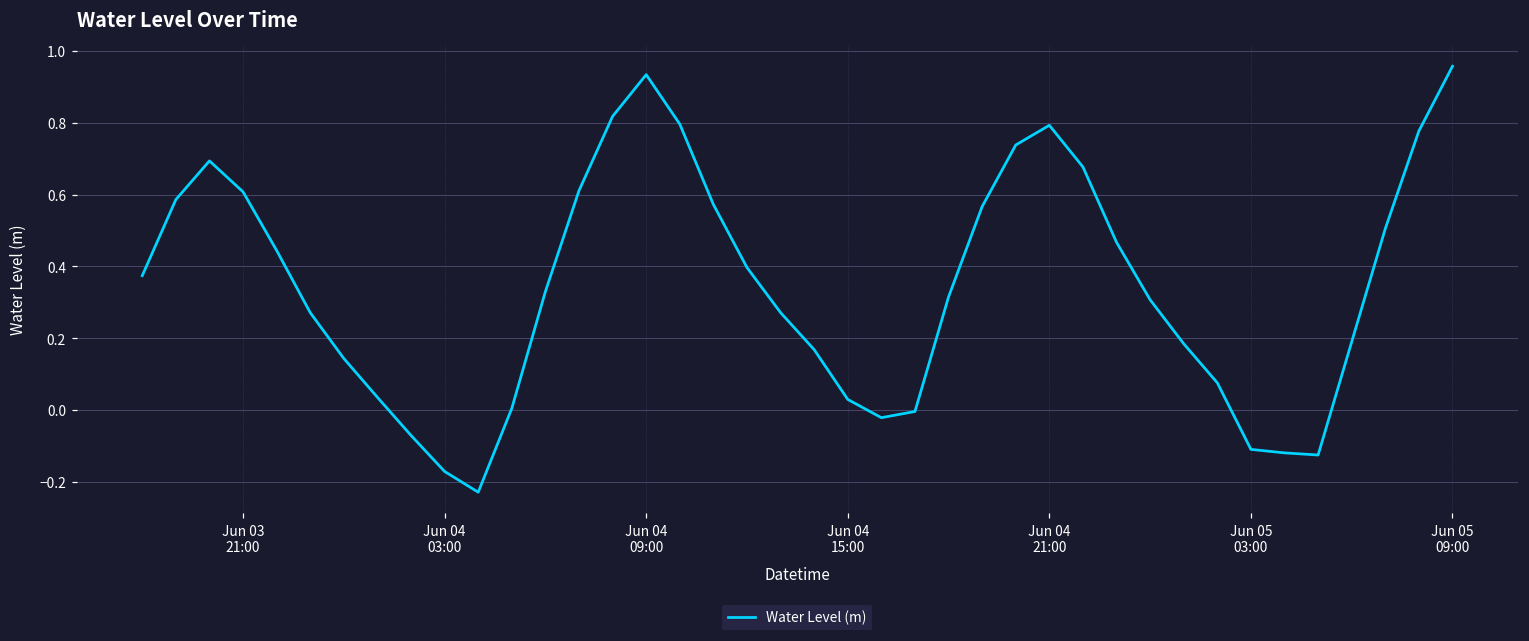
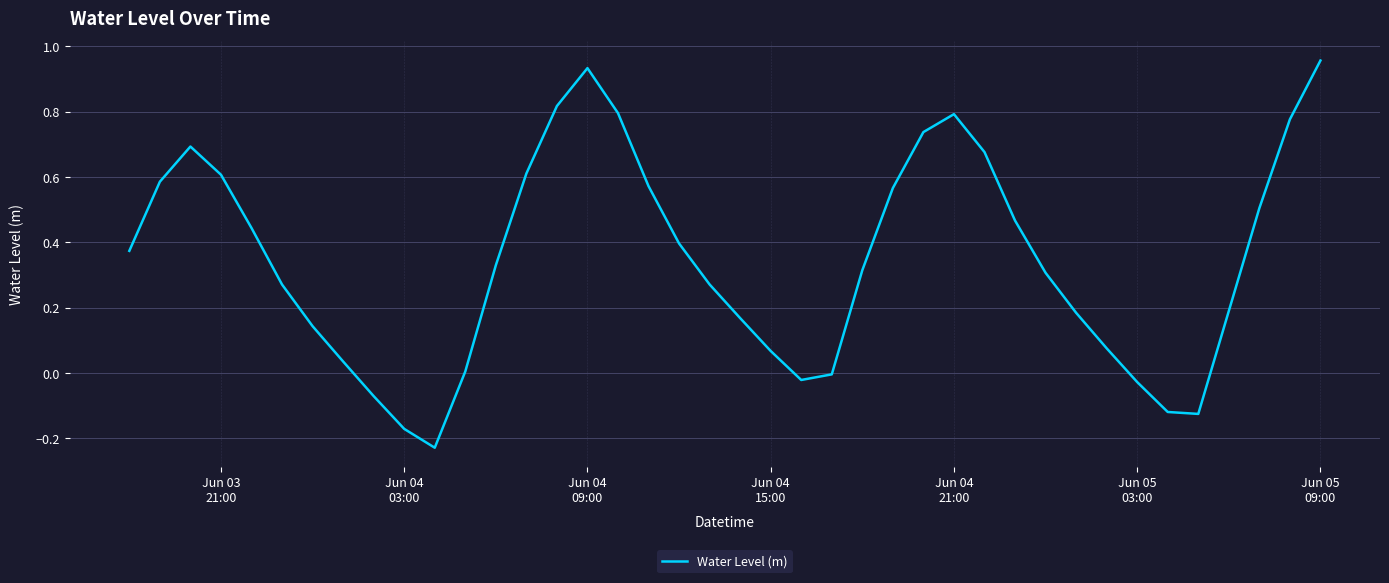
  {
    "Jun 03 21:00": 0.61,
    "Jun 04 03:00": -0.17,
    "Jun 04 09:00": 0.93,
-   "Jun 04 15:00": 0.03,
+   "Jun 04 15:00": 0.07,
    "Jun 04 21:00": 0.79,
-   "Jun 05 03:00": -0.11,
+   "Jun 05 03:00": -0.03,
    "Jun 05 09:00": 0.96
  }
